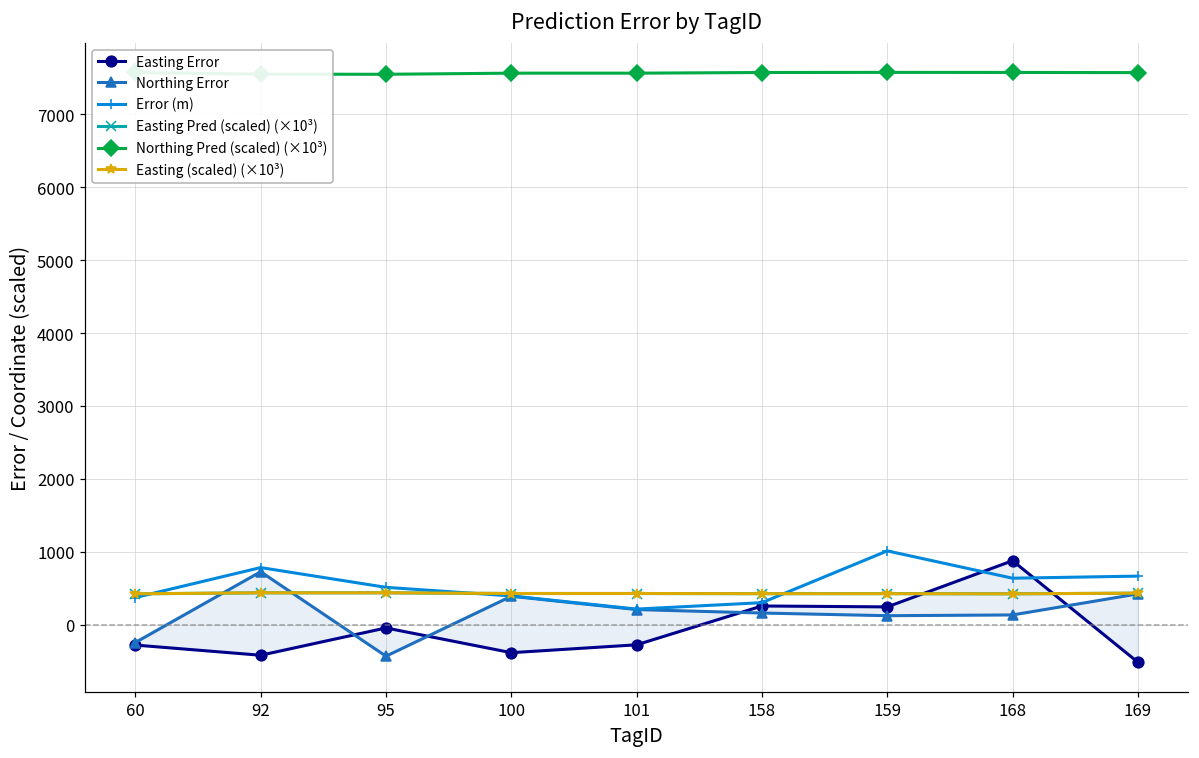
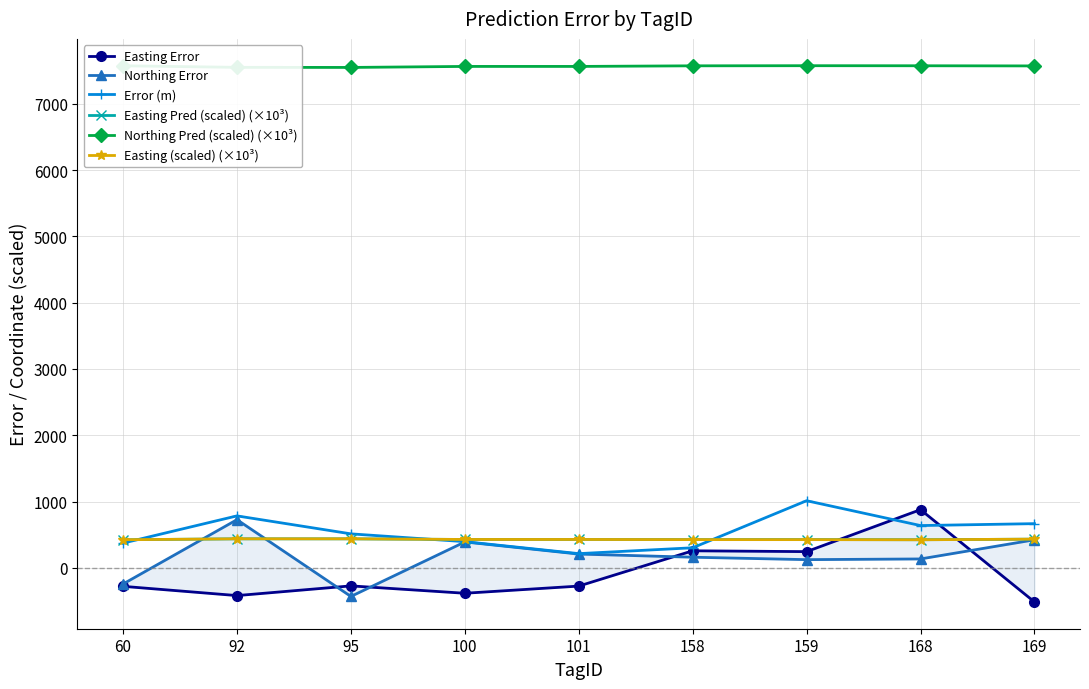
  {
    "Easting Error": {
      "92": -400,
-     "95": 0,
+     "95": -300,
      "100": -400,
      "101": -300,
      "169": -500
    },
    "Easting (scaled) (×10³)": {
      "60": 400,
      "92": 400,
      "95": 400,
      "101": 400,
      "158": 400,
      "159": 400,
      "168": 400
    },
    "Northing Pred (scaled) (×10³)": {
      "95": 7600,
      "100": 7600,
      "101": 7600,
      "158": 7600,
      "159": 7600,
      "168": 7600,
      "169": 7600
    }
  }
